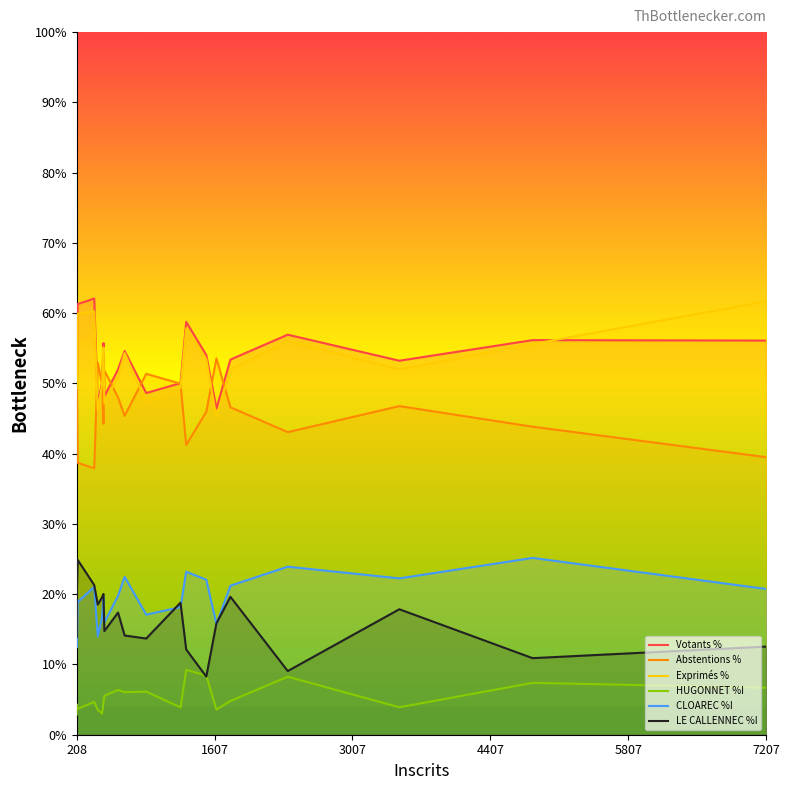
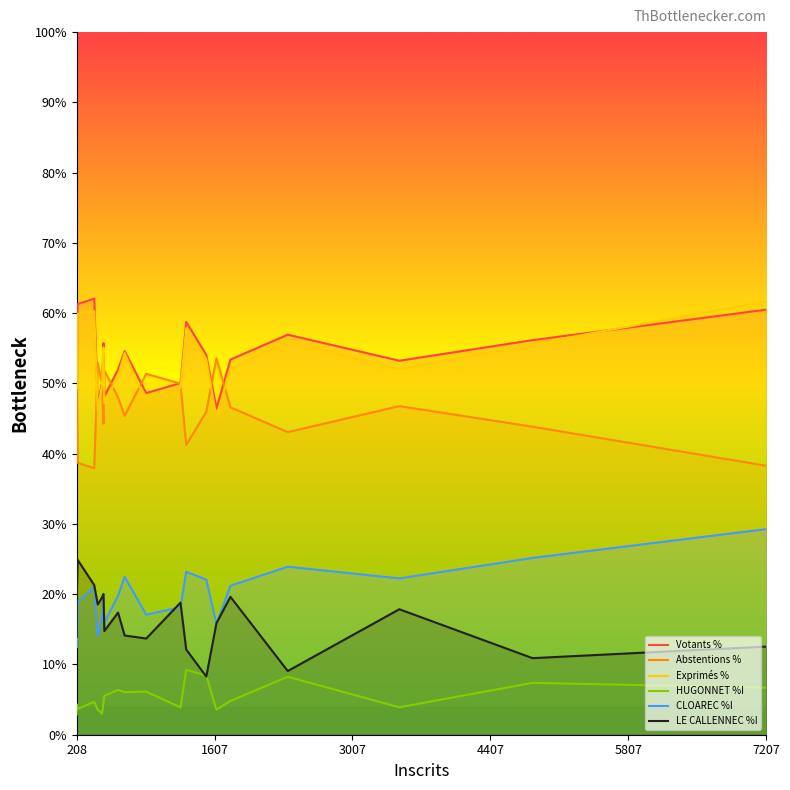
  {
    "Votants %": {
      "208": "59%",
-     "7207": "56%"
+     "7207": "60%"
    },
    "Abstentions %": {
      "208": "41%",
-     "7207": "40%"
+     "7207": "38%"
    },
    "Exprimés %": {
      "208": "58%",
      "7207": "62%"
    },
    "HUGONNET %I": {
      "7207": "7%"
    },
    "CLOAREC %I": {
-     "7207": "21%"
+     "7207": "29%"
    },
    "LE CALLENNEC %I": {
      "7207": "13%"
    }
  }
